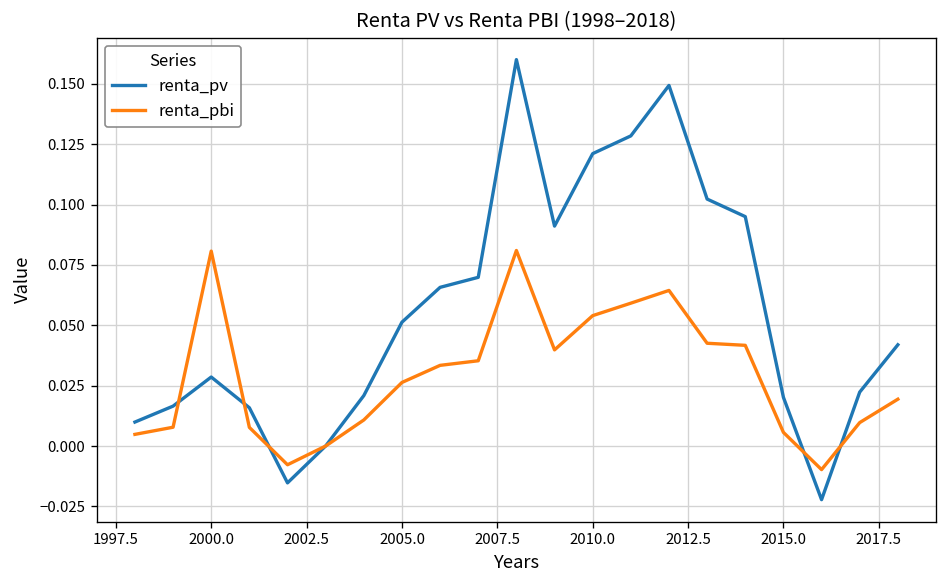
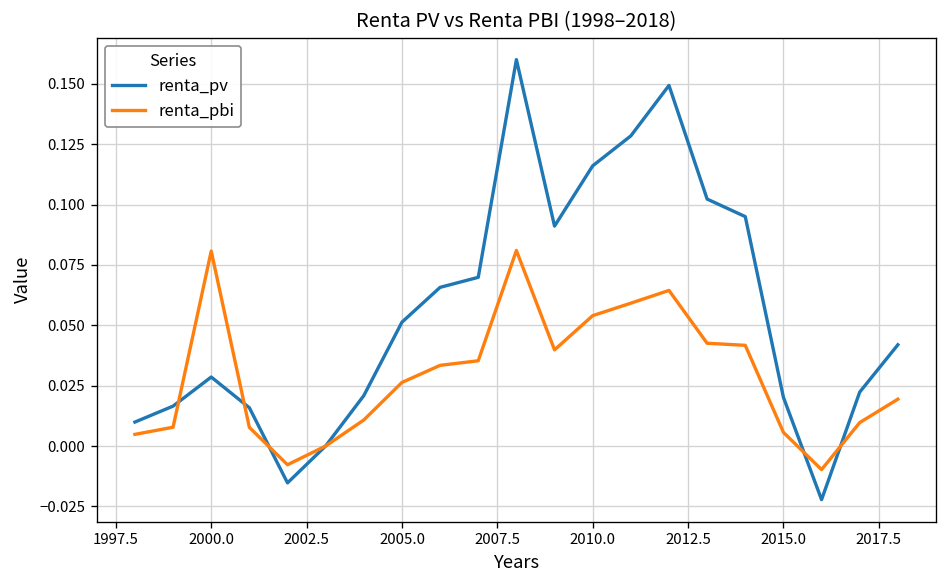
  {
    "renta_pv": {
      "2000.0": 0.029,
      "2005.0": 0.051,
-     "2010.0": 0.121,
+     "2010.0": 0.116,
      "2015.0": 0.020
    },
    "renta_pbi": {
      "2000.0": 0.081,
      "2005.0": 0.026,
      "2010.0": 0.054,
      "2015.0": 0.006
    }
  }
